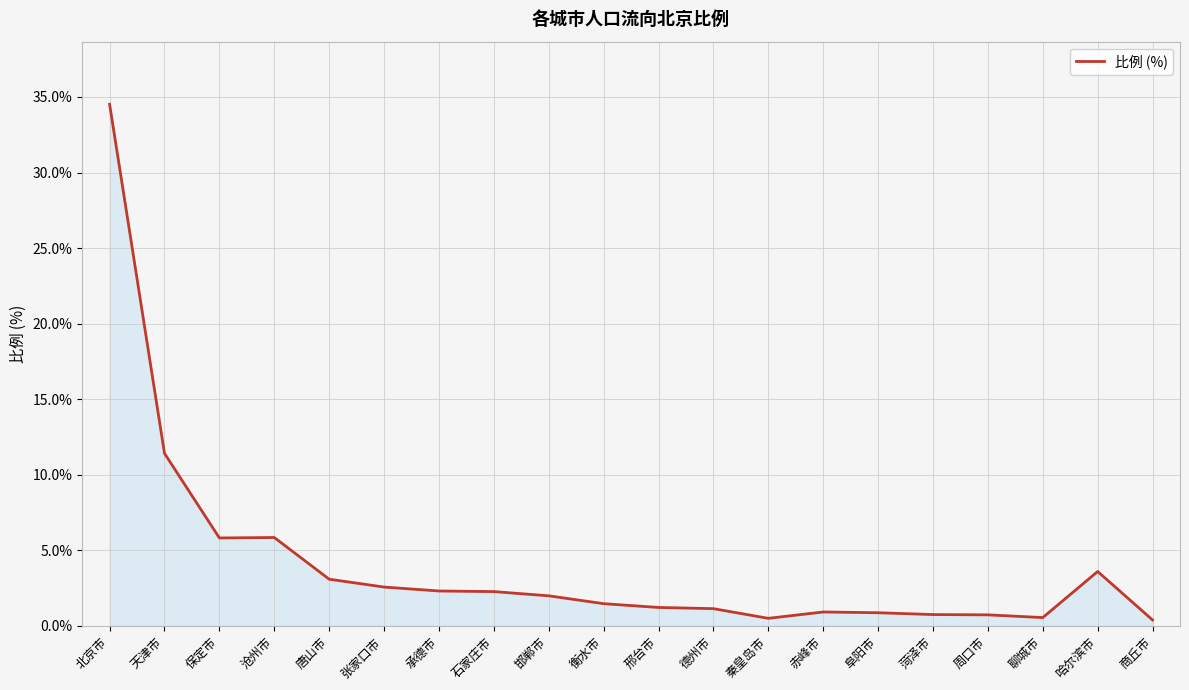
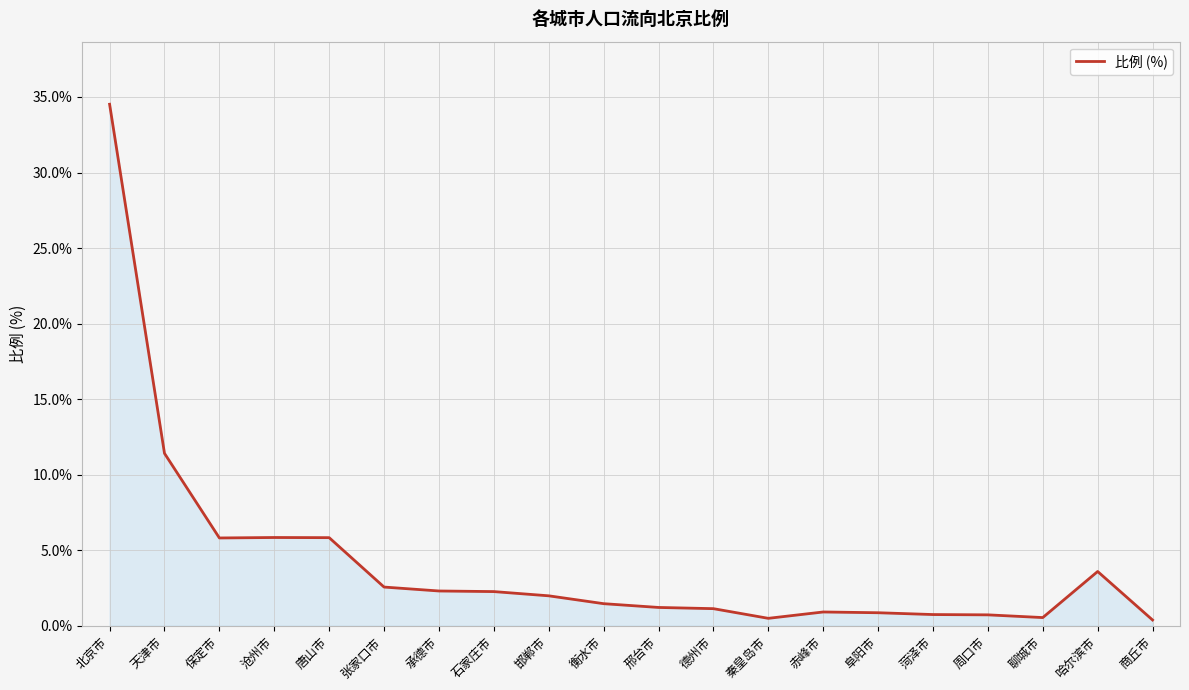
  {
    "北京市": "34.5%",
    "天津市": "11.4%",
    "保定市": "5.8%",
    "沧州市": "5.8%",
-   "唐山市": "3.1%",
+   "唐山市": "5.8%",
    "张家口市": "2.6%",
    "承德市": "2.3%",
    "石家庄市": "2.3%",
    "邯郸市": "2.0%",
    "衡水市": "1.5%",
    "邢台市": "1.2%",
    "德州市": "1.1%",
    "秦皇岛市": "0.5%",
    "赤峰市": "0.9%",
    "阜阳市": "0.9%",
    "菏泽市": "0.7%",
    "周口市": "0.7%",
    "聊城市": "0.5%",
    "哈尔滨市": "3.6%",
    "商丘市": "0.4%"
  }
